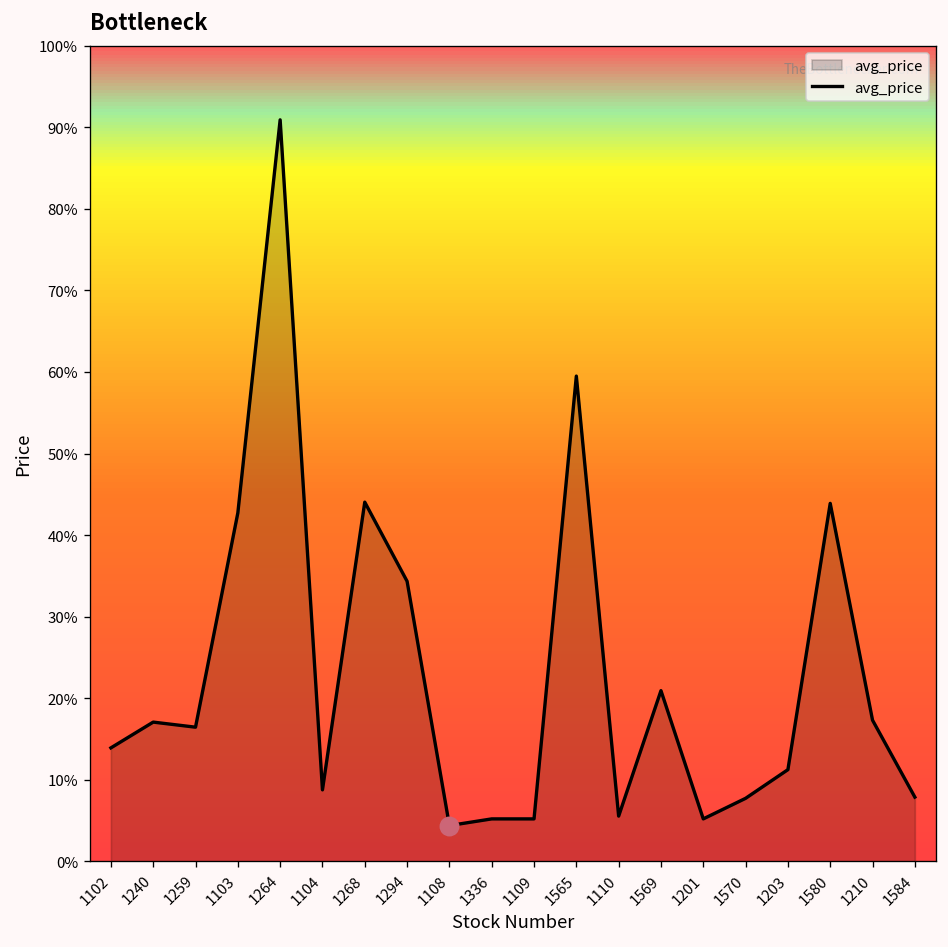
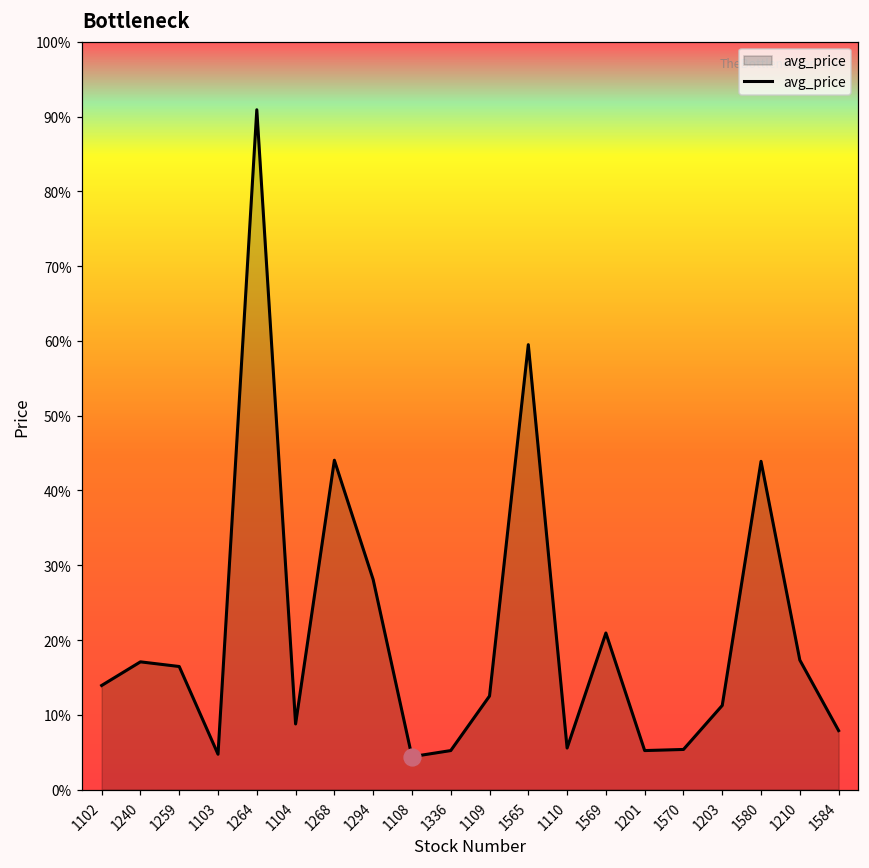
  {
    "avg_price": {
      "1102": "14%",
      "1240": "17%",
      "1259": "16%",
-     "1103": "43%",
+     "1103": "5%",
      "1264": "91%",
      "1104": "9%",
      "1268": "44%",
-     "1294": "34%",
+     "1294": "28%",
      "1336": "5%",
-     "1109": "5%",
+     "1109": "13%",
      "1565": "59%",
      "1110": "6%",
      "1569": "21%",
      "1201": "5%",
-     "1570": "8%",
+     "1570": "5%",
      "1203": "11%",
      "1580": "44%",
      "1210": "17%",
      "1584": "8%"
    }
  }
